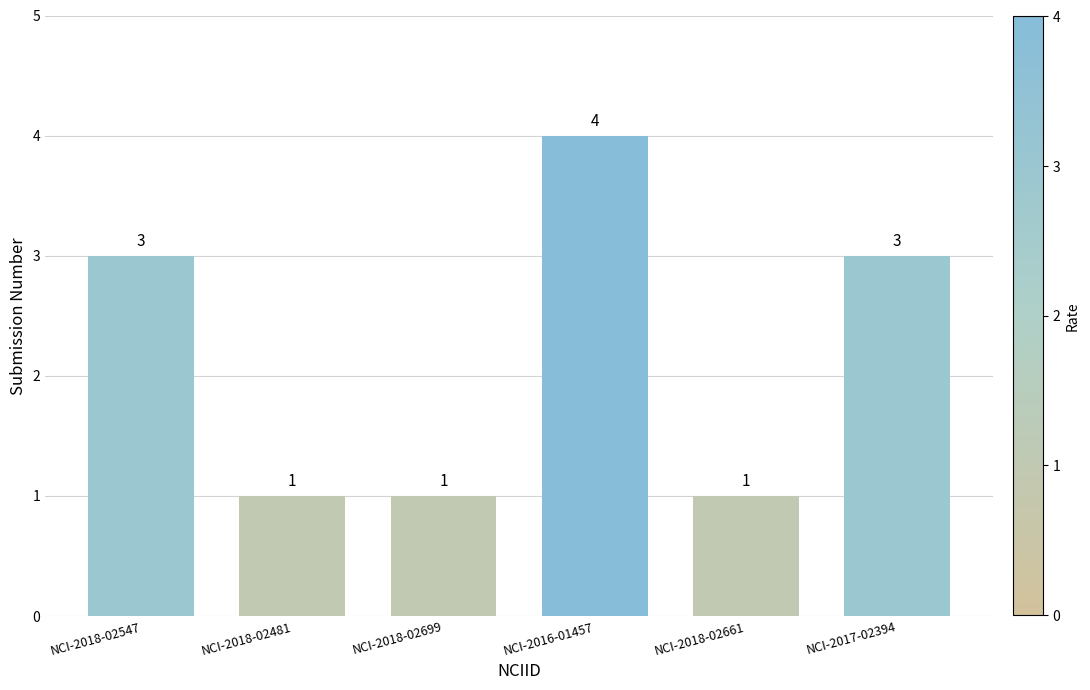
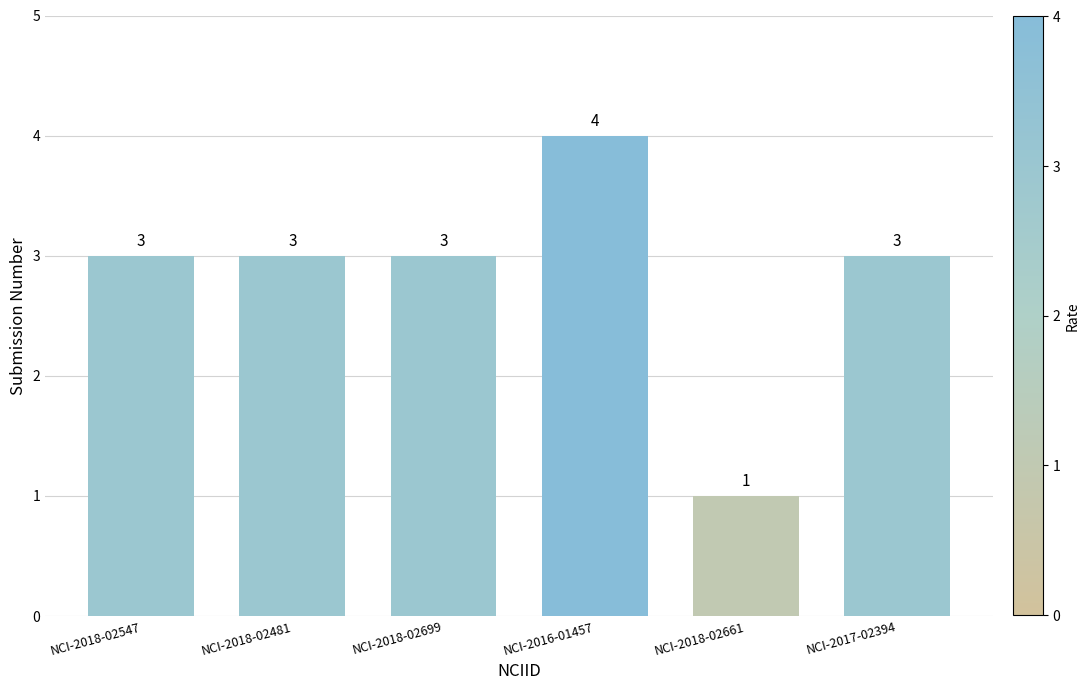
  {
    "NCI-2018-02547": 3,
-   "NCI-2018-02481": 1,
-   "NCI-2018-02699": 1,
+   "NCI-2018-02481": 3,
+   "NCI-2018-02699": 3,
    "NCI-2016-01457": 4,
    "NCI-2018-02661": 1,
    "NCI-2017-02394": 3
  }
